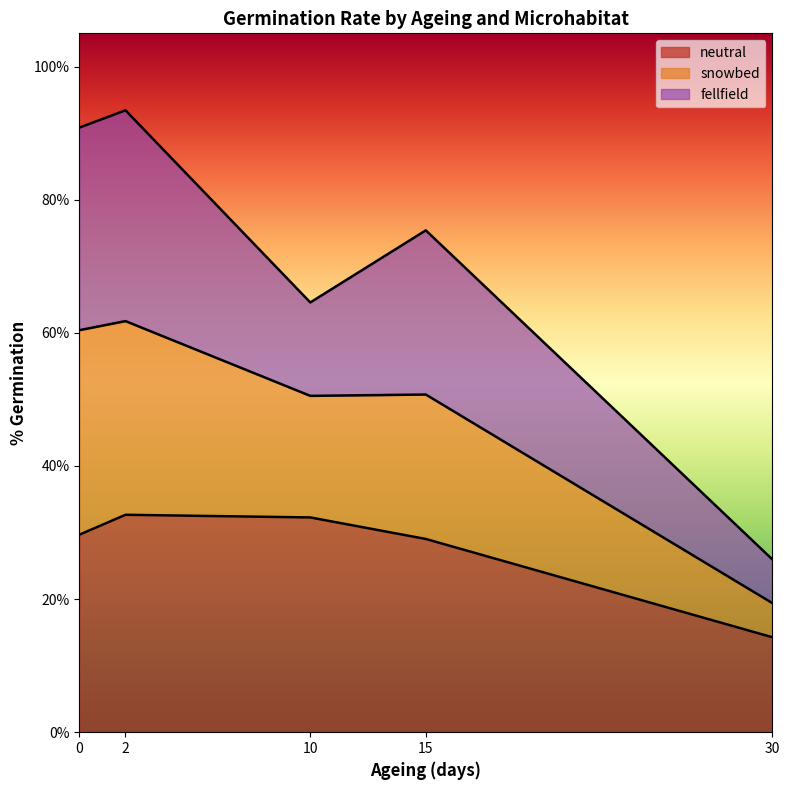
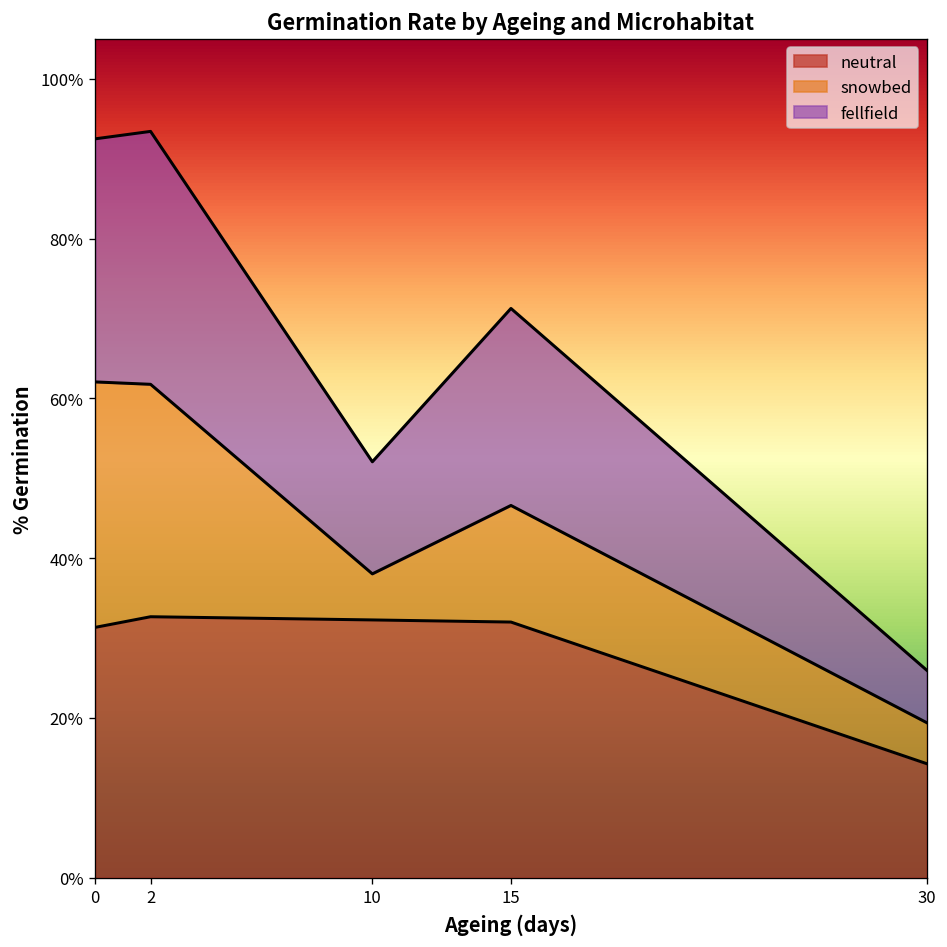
  {
    "neutral": {
-     "0": "30%",
+     "0": "31%",
      "2": "33%",
      "10": "32%",
-     "15": "29%",
+     "15": "32%",
      "30": "14%"
    },
    "snowbed": {
      "0": "31%",
      "2": "29%",
-     "10": "18%",
-     "15": "22%",
+     "10": "6%",
+     "15": "15%",
      "30": "5%"
    },
    "fellfield": {
      "0": "30%",
      "2": "32%",
      "10": "14%",
      "15": "25%",
      "30": "7%"
    }
  }
